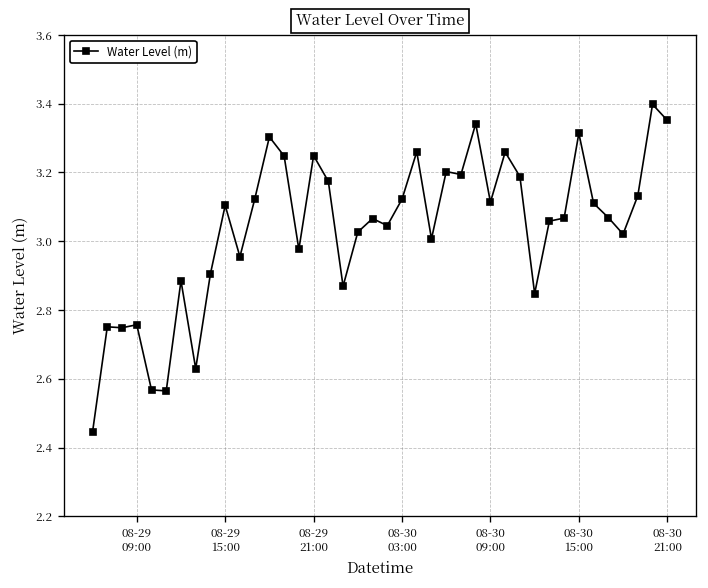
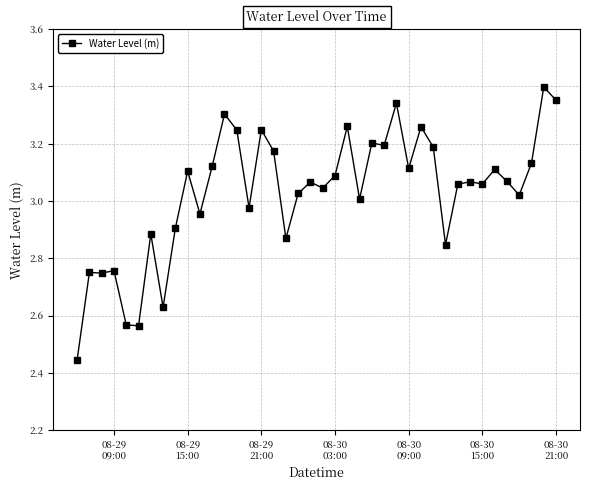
  {
    "08-29 09:00": 2.76,
    "08-29 15:00": 3.10,
    "08-29 21:00": 3.25,
-   "08-30 03:00": 3.12,
+   "08-30 03:00": 3.09,
    "08-30 09:00": 3.11,
-   "08-30 15:00": 3.31,
+   "08-30 15:00": 3.06,
    "08-30 21:00": 3.35
  }
